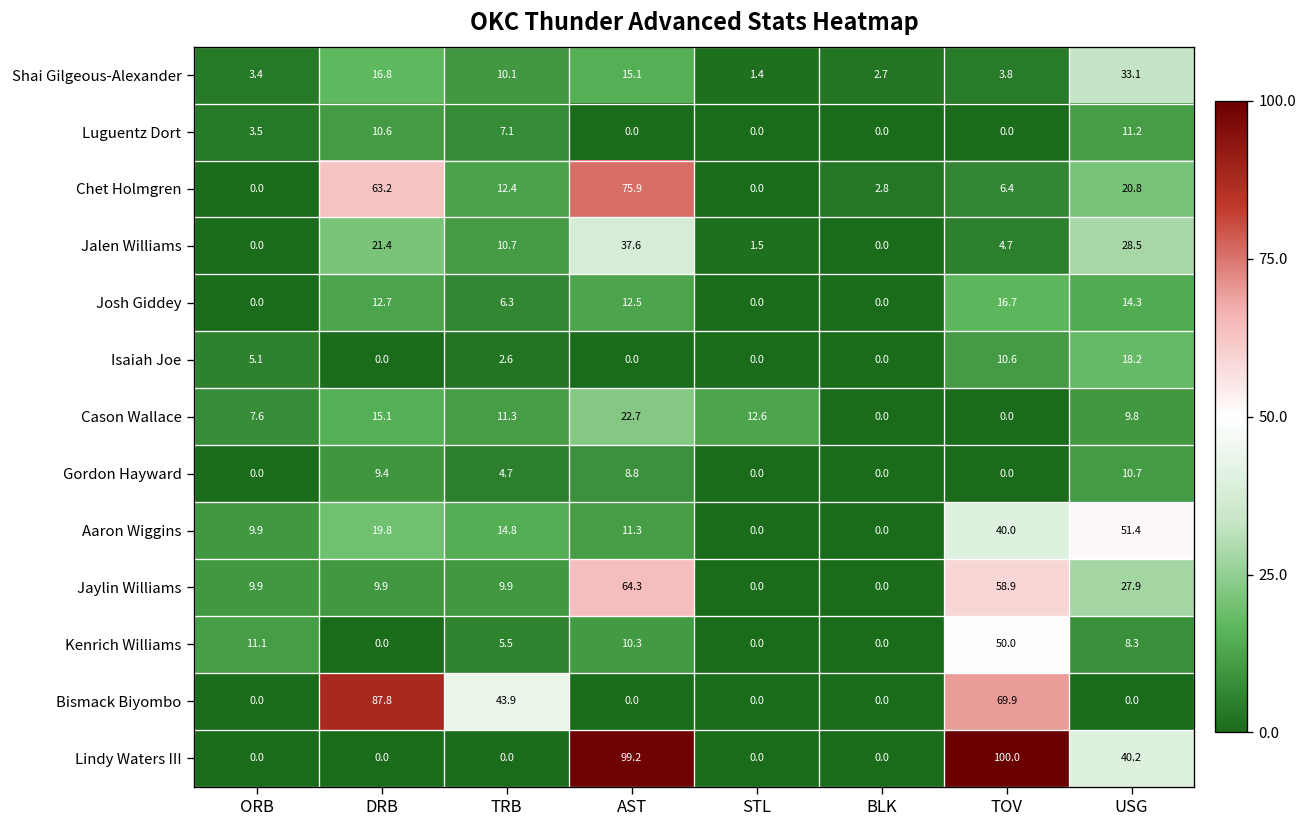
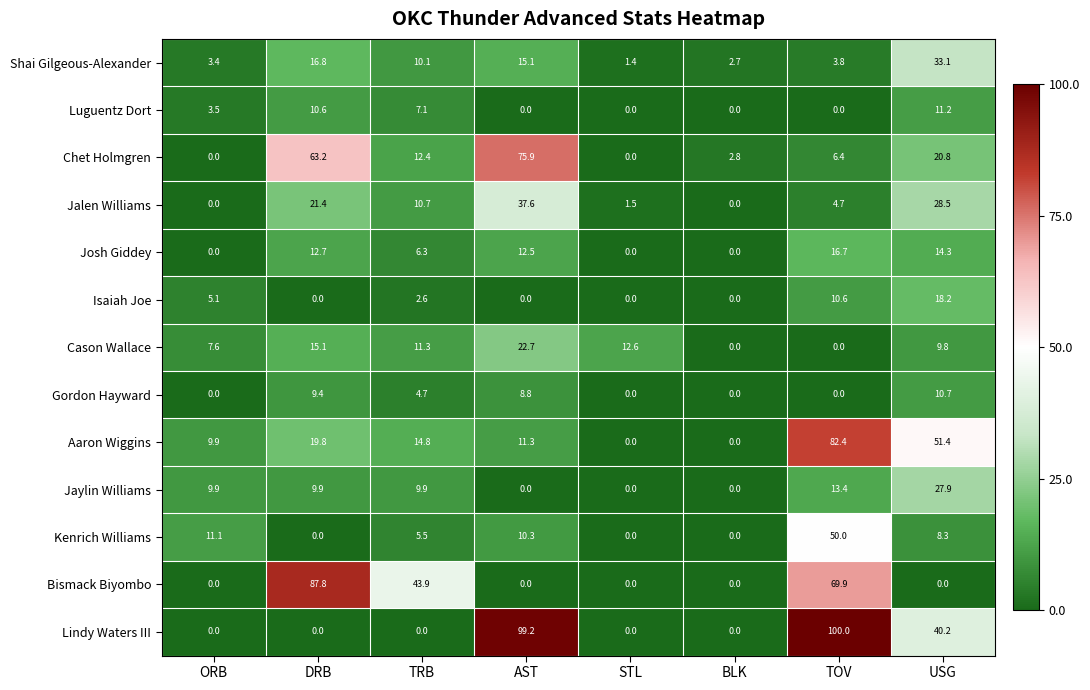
  {
    "Shai Gilgeous-Alexander": {
      "ORB": 3.4,
      "DRB": 16.8,
      "TRB": 10.1,
      "AST": 15.1,
      "STL": 1.4,
      "BLK": 2.7,
      "TOV": 3.8,
      "USG": 33.1
    },
    "Luguentz Dort": {
      "ORB": 3.5,
      "DRB": 10.6,
      "TRB": 7.1,
      "AST": 0.0,
      "STL": 0.0,
      "BLK": 0.0,
      "TOV": 0.0,
      "USG": 11.2
    },
    "Chet Holmgren": {
      "ORB": 0.0,
      "DRB": 63.2,
      "TRB": 12.4,
      "AST": 75.9,
      "STL": 0.0,
      "BLK": 2.8,
      "TOV": 6.4,
      "USG": 20.8
    },
    "Jalen Williams": {
      "ORB": 0.0,
      "DRB": 21.4,
      "TRB": 10.7,
      "AST": 37.6,
      "STL": 1.5,
      "BLK": 0.0,
      "TOV": 4.7,
      "USG": 28.5
    },
    "Josh Giddey": {
      "ORB": 0.0,
      "DRB": 12.7,
      "TRB": 6.3,
      "AST": 12.5,
      "STL": 0.0,
      "BLK": 0.0,
      "TOV": 16.7,
      "USG": 14.3
    },
    "Isaiah Joe": {
      "ORB": 5.1,
      "DRB": 0.0,
      "TRB": 2.6,
      "AST": 0.0,
      "STL": 0.0,
      "BLK": 0.0,
      "TOV": 10.6,
      "USG": 18.2
    },
    "Cason Wallace": {
      "ORB": 7.6,
      "DRB": 15.1,
      "TRB": 11.3,
      "AST": 22.7,
      "STL": 12.6,
      "BLK": 0.0,
      "TOV": 0.0,
      "USG": 9.8
    },
    "Gordon Hayward": {
      "ORB": 0.0,
      "DRB": 9.4,
      "TRB": 4.7,
      "AST": 8.8,
      "STL": 0.0,
      "BLK": 0.0,
      "TOV": 0.0,
      "USG": 10.7
    },
    "Aaron Wiggins": {
      "ORB": 9.9,
      "DRB": 19.8,
      "TRB": 14.8,
      "AST": 11.3,
      "STL": 0.0,
      "BLK": 0.0,
-     "TOV": 40.0,
+     "TOV": 82.4,
      "USG": 51.4
    },
    "Jaylin Williams": {
      "ORB": 9.9,
      "DRB": 9.9,
      "TRB": 9.9,
-     "AST": 64.3,
+     "AST": 0.0,
      "STL": 0.0,
      "BLK": 0.0,
-     "TOV": 58.9,
+     "TOV": 13.4,
      "USG": 27.9
    },
    "Kenrich Williams": {
      "ORB": 11.1,
      "DRB": 0.0,
      "TRB": 5.5,
      "AST": 10.3,
      "STL": 0.0,
      "BLK": 0.0,
      "TOV": 50.0,
      "USG": 8.3
    },
    "Bismack Biyombo": {
      "ORB": 0.0,
      "DRB": 87.8,
      "TRB": 43.9,
      "AST": 0.0,
      "STL": 0.0,
      "BLK": 0.0,
      "TOV": 69.9,
      "USG": 0.0
    },
    "Lindy Waters III": {
      "ORB": 0.0,
      "DRB": 0.0,
      "TRB": 0.0,
      "AST": 99.2,
      "STL": 0.0,
      "BLK": 0.0,
      "TOV": 100.0,
      "USG": 40.2
    }
  }
